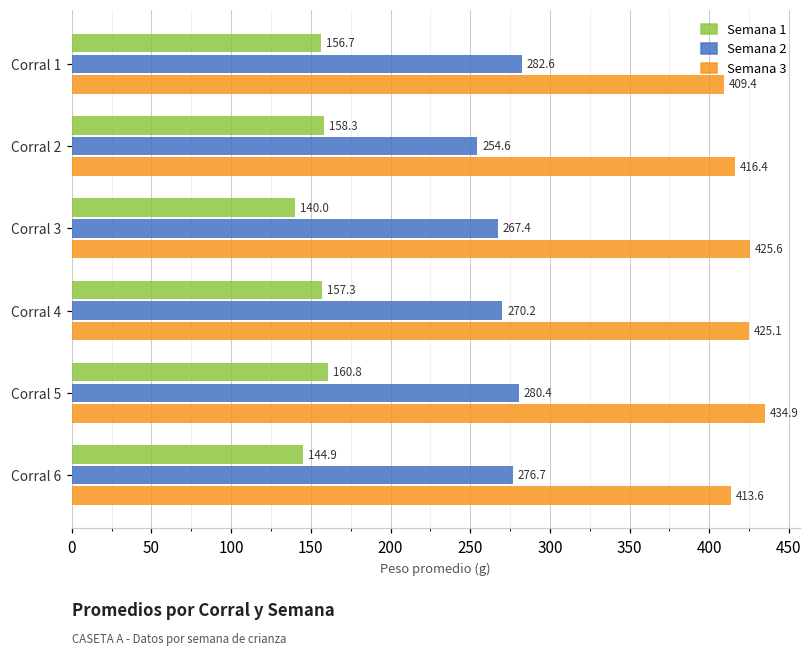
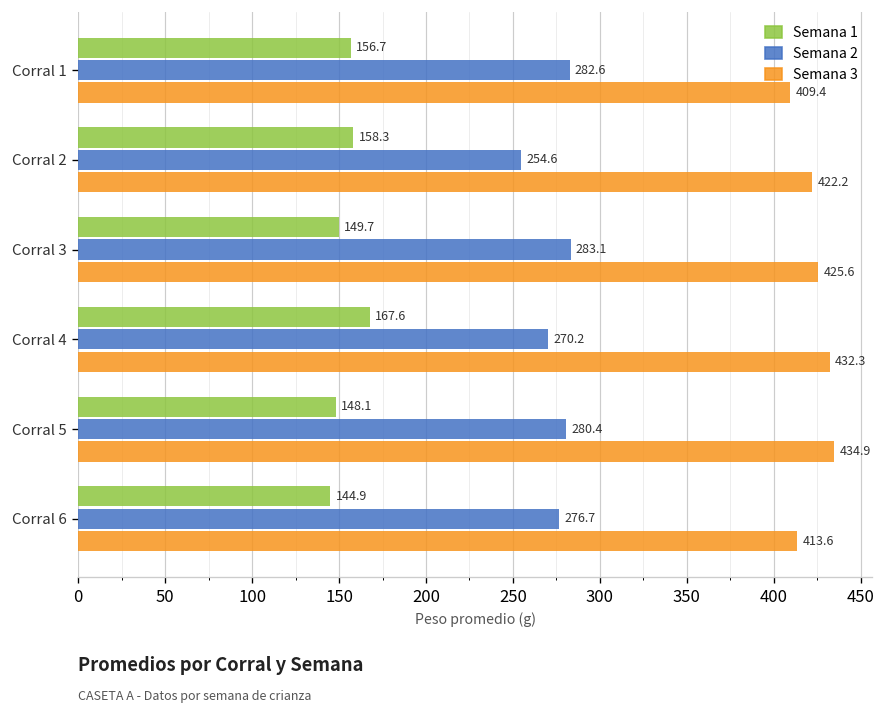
  {
    "Semana 1": {
      "Corral 1": 156.7,
      "Corral 2": 158.3,
-     "Corral 3": 140.0,
-     "Corral 4": 157.3,
-     "Corral 5": 160.8,
+     "Corral 3": 149.7,
+     "Corral 4": 167.6,
+     "Corral 5": 148.1,
      "Corral 6": 144.9
    },
    "Semana 2": {
      "Corral 1": 282.6,
      "Corral 2": 254.6,
-     "Corral 3": 267.4,
+     "Corral 3": 283.1,
      "Corral 4": 270.2,
      "Corral 5": 280.4,
      "Corral 6": 276.7
    },
    "Semana 3": {
      "Corral 1": 409.4,
-     "Corral 2": 416.4,
+     "Corral 2": 422.2,
      "Corral 3": 425.6,
-     "Corral 4": 425.1,
+     "Corral 4": 432.3,
      "Corral 5": 434.9,
      "Corral 6": 413.6
    }
  }
